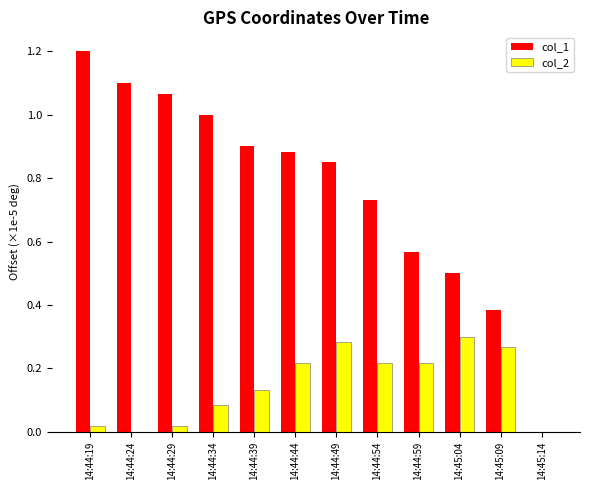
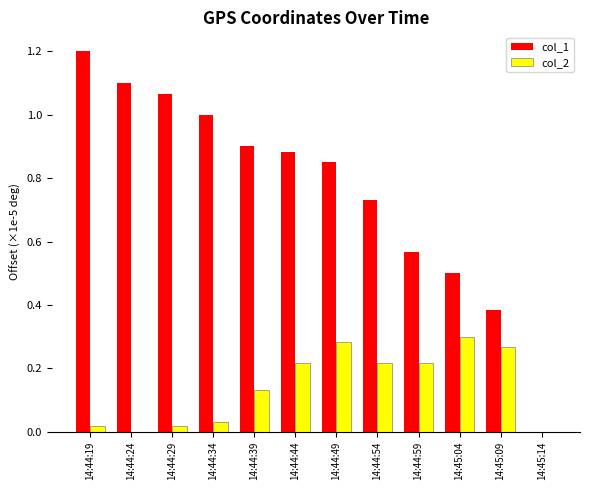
  {
    "col_1": {
      "14:44:19": 1.20,
      "14:44:24": 1.10,
      "14:44:29": 1.07,
      "14:44:34": 1.00,
      "14:44:39": 0.90,
      "14:44:44": 0.88,
      "14:44:49": 0.85,
      "14:44:54": 0.73,
      "14:44:59": 0.57,
      "14:45:04": 0.50,
      "14:45:09": 0.38,
      "14:45:14": 0.00
    },
    "col_2": {
      "14:44:19": 0.02,
      "14:44:24": 0.00,
      "14:44:29": 0.02,
-     "14:44:34": 0.08,
+     "14:44:34": 0.03,
      "14:44:39": 0.13,
      "14:44:44": 0.22,
      "14:44:49": 0.28,
      "14:44:54": 0.22,
      "14:44:59": 0.22,
      "14:45:04": 0.30,
      "14:45:09": 0.27,
      "14:45:14": 0.00
    }
  }
